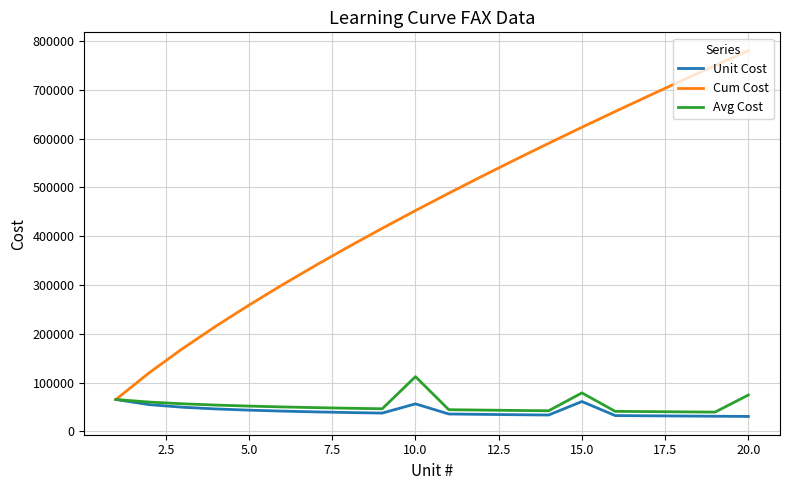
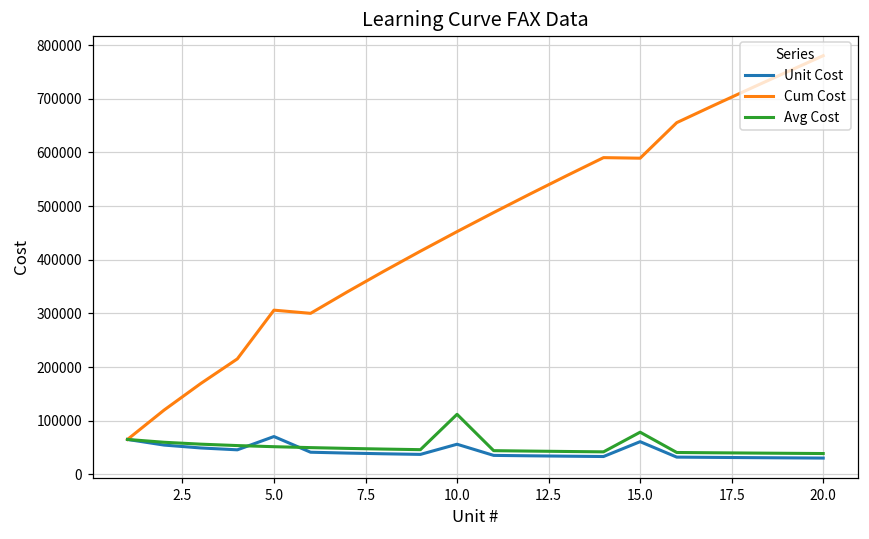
  {
    "Unit Cost": {
-     "5.0": 40000,
+     "5.0": 70000,
      "10.0": 60000,
      "15.0": 60000,
      "20.0": 30000
    },
    "Cum Cost": {
-     "5.0": 260000,
+     "5.0": 310000,
      "10.0": 450000,
-     "15.0": 620000
+     "15.0": 590000
    },
    "Avg Cost": {
      "5.0": 50000,
      "10.0": 110000,
      "15.0": 80000,
-     "20.0": 70000
+     "20.0": 40000
    }
  }
